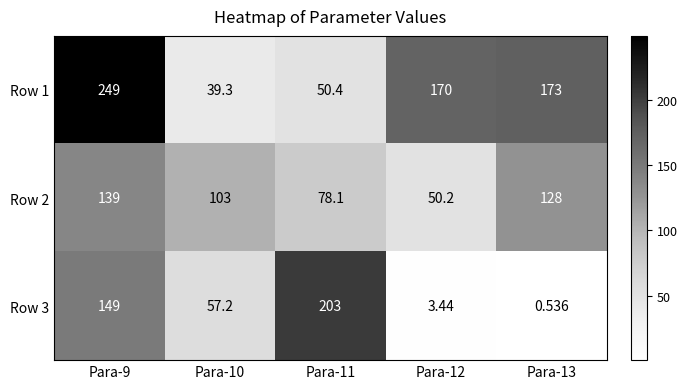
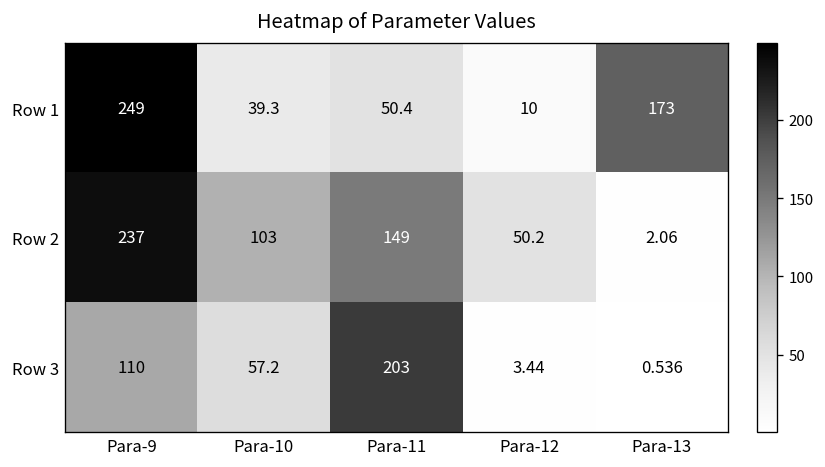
  {
    "Row 1": {
      "Para-9": 249,
      "Para-10": 39.3,
      "Para-11": 50.4,
-     "Para-12": 170,
+     "Para-12": 10,
      "Para-13": 173
    },
    "Row 2": {
-     "Para-9": 139,
+     "Para-9": 237,
      "Para-10": 103,
-     "Para-11": 78.1,
+     "Para-11": 149,
      "Para-12": 50.2,
-     "Para-13": 128
+     "Para-13": 2.06
    },
    "Row 3": {
-     "Para-9": 149,
+     "Para-9": 110,
      "Para-10": 57.2,
      "Para-11": 203,
      "Para-12": 3.44,
      "Para-13": 0.536
    }
  }
